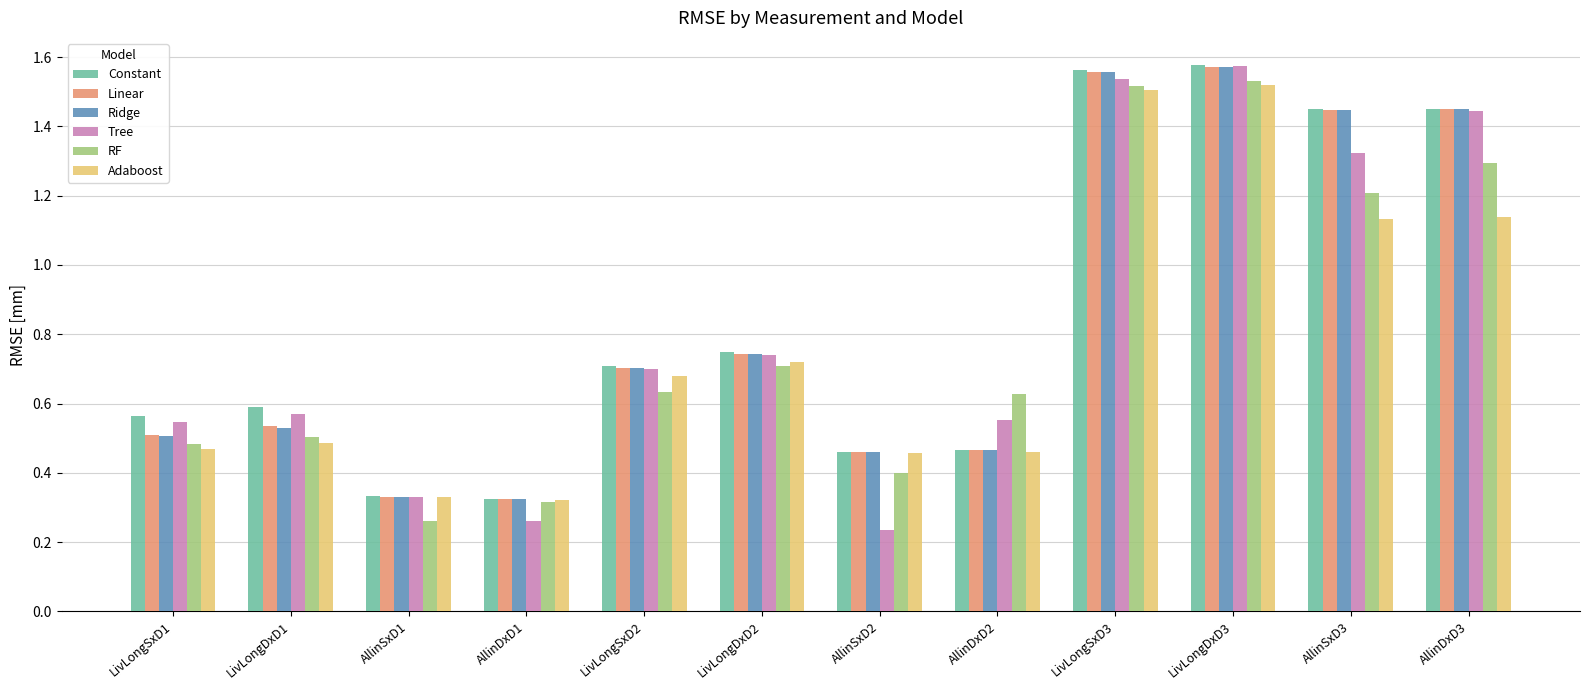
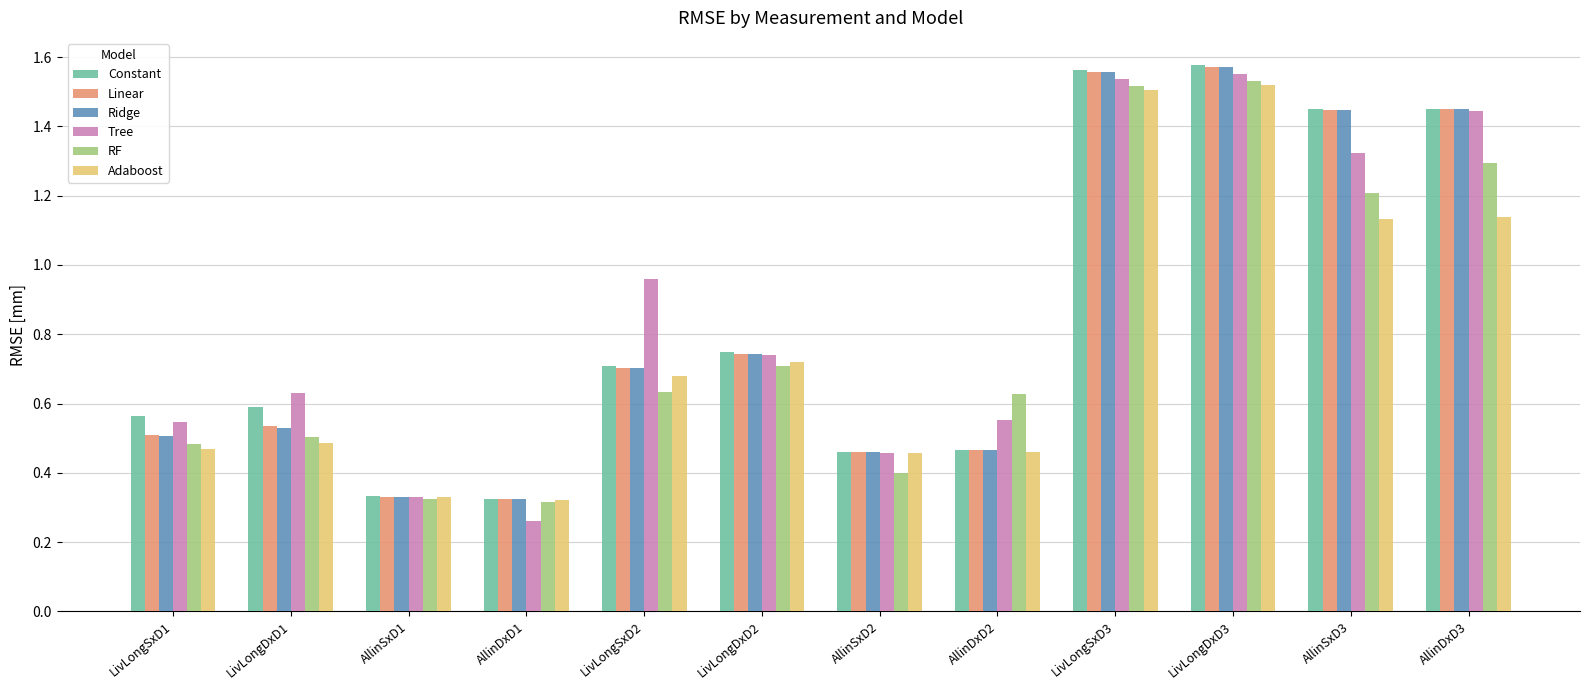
  {
    "Tree": {
      "LivLongSxD1": 0.55,
-     "LivLongDxD1": 0.57,
+     "LivLongDxD1": 0.63,
      "AllinSxD1": 0.33,
      "AllinDxD1": 0.26,
-     "LivLongSxD2": 0.70,
+     "LivLongSxD2": 0.96,
      "LivLongDxD2": 0.74,
-     "AllinSxD2": 0.24,
+     "AllinSxD2": 0.46,
      "AllinDxD2": 0.55,
      "LivLongSxD3": 1.54,
-     "LivLongDxD3": 1.57,
+     "LivLongDxD3": 1.55,
      "AllinSxD3": 1.32,
      "AllinDxD3": 1.44
    },
    "RF": {
      "LivLongSxD1": 0.48,
      "LivLongDxD1": 0.50,
-     "AllinSxD1": 0.26,
+     "AllinSxD1": 0.32,
      "AllinDxD1": 0.32,
      "LivLongSxD2": 0.63,
      "LivLongDxD2": 0.71,
      "AllinSxD2": 0.40,
      "AllinDxD2": 0.63,
      "LivLongSxD3": 1.52,
      "LivLongDxD3": 1.53,
      "AllinSxD3": 1.21,
      "AllinDxD3": 1.29
    }
  }
